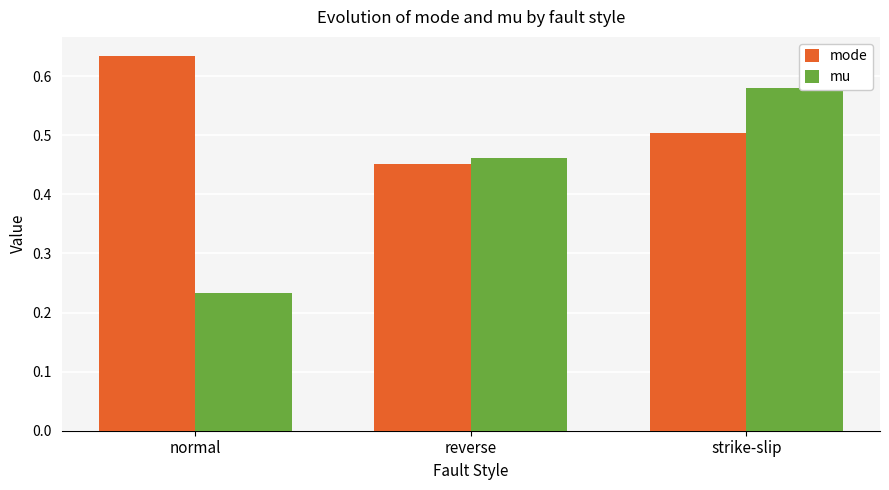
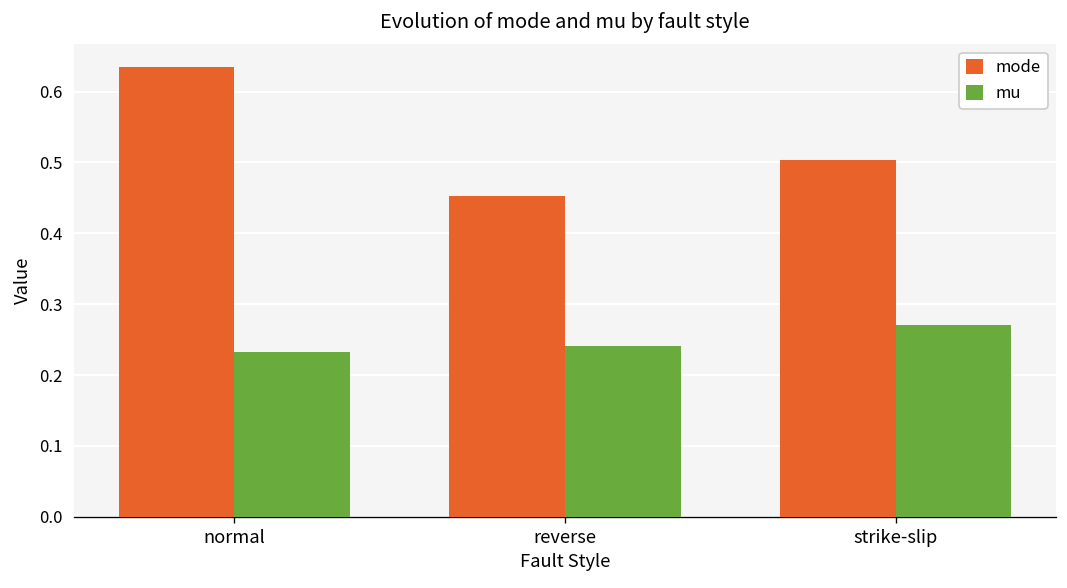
  {
    "mode": {
      "normal": 0.63,
      "reverse": 0.45,
      "strike-slip": 0.50
    },
    "mu": {
      "normal": 0.23,
-     "reverse": 0.46,
-     "strike-slip": 0.58
+     "reverse": 0.24,
+     "strike-slip": 0.27
    }
  }
